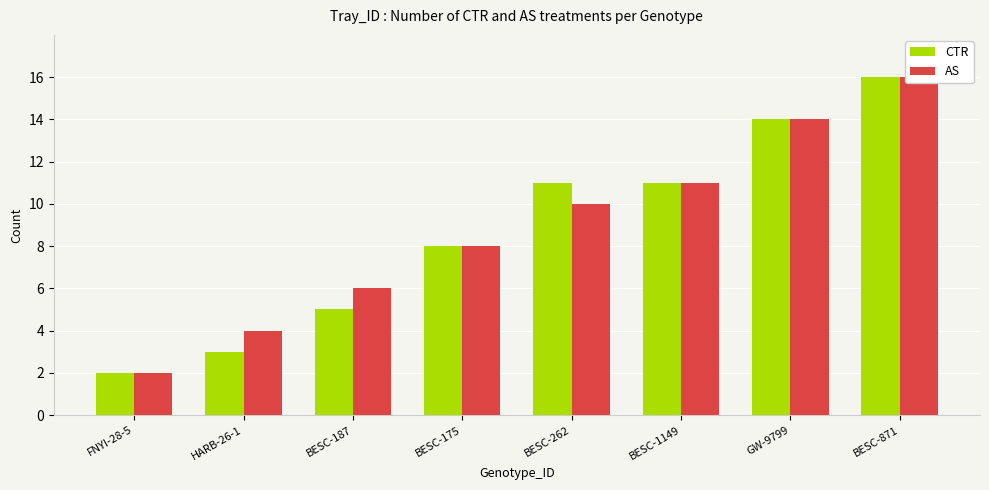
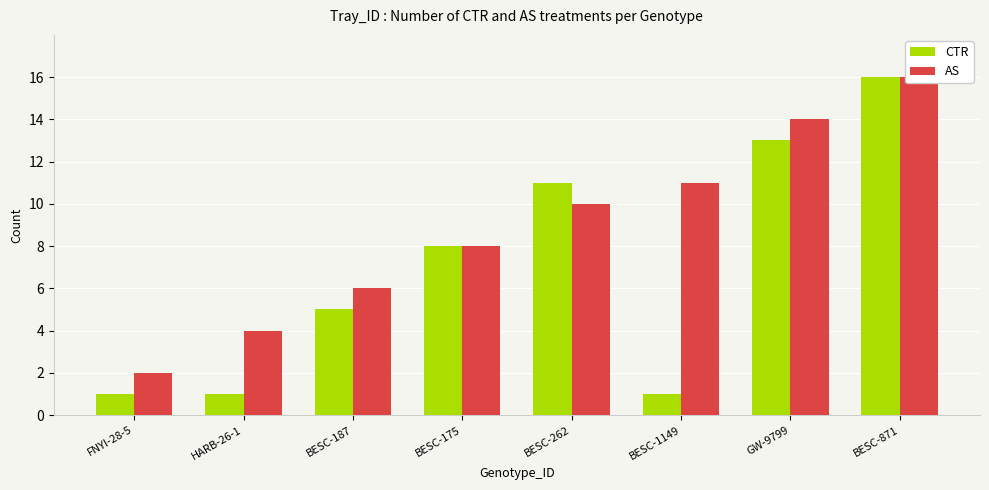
  {
    "CTR": {
-     "FNYI-28-5": 2,
-     "HARB-26-1": 3,
+     "FNYI-28-5": 1,
+     "HARB-26-1": 1,
      "BESC-187": 5,
      "BESC-175": 8,
      "BESC-262": 11,
-     "BESC-1149": 11,
-     "GW-9799": 14,
+     "BESC-1149": 1,
+     "GW-9799": 13,
      "BESC-871": 16
    },
    "AS": {
      "FNYI-28-5": 2,
      "HARB-26-1": 4,
      "BESC-187": 6,
      "BESC-175": 8,
      "BESC-262": 10,
      "BESC-1149": 11,
      "GW-9799": 14
    }
  }
